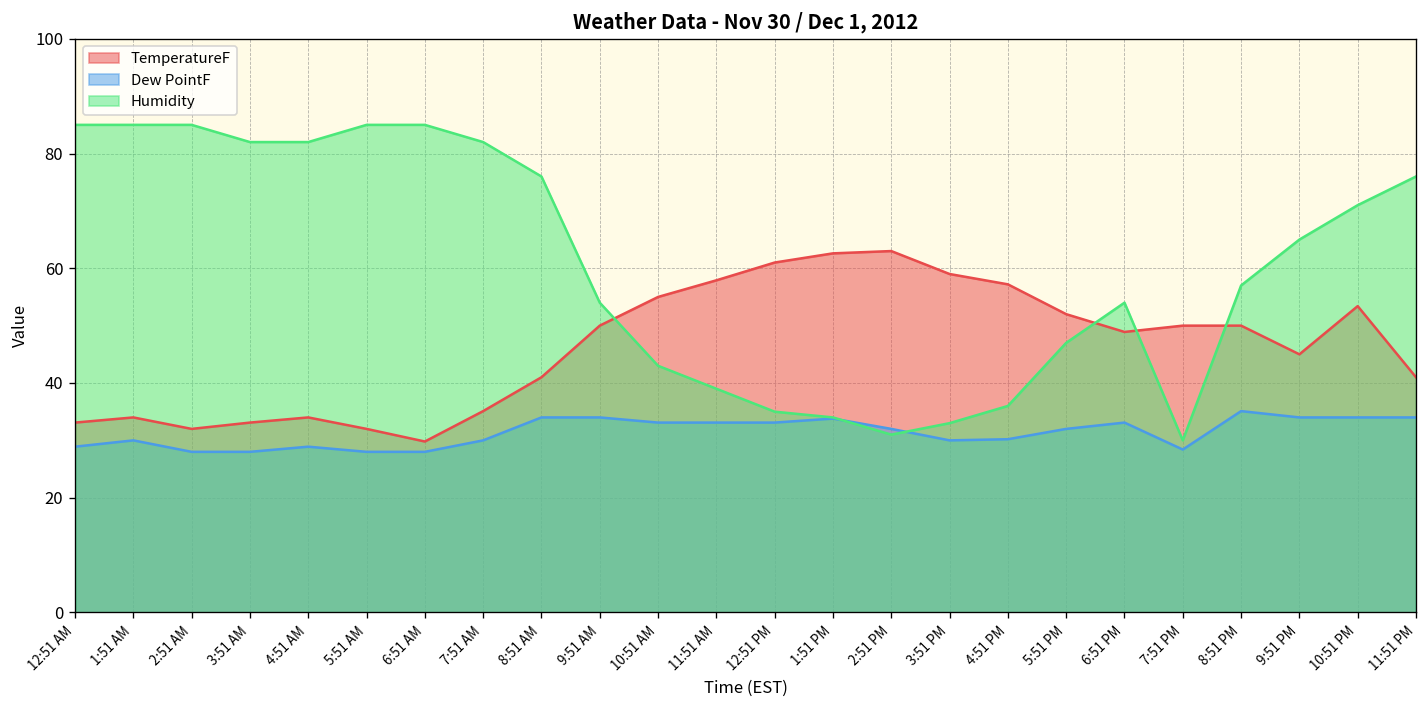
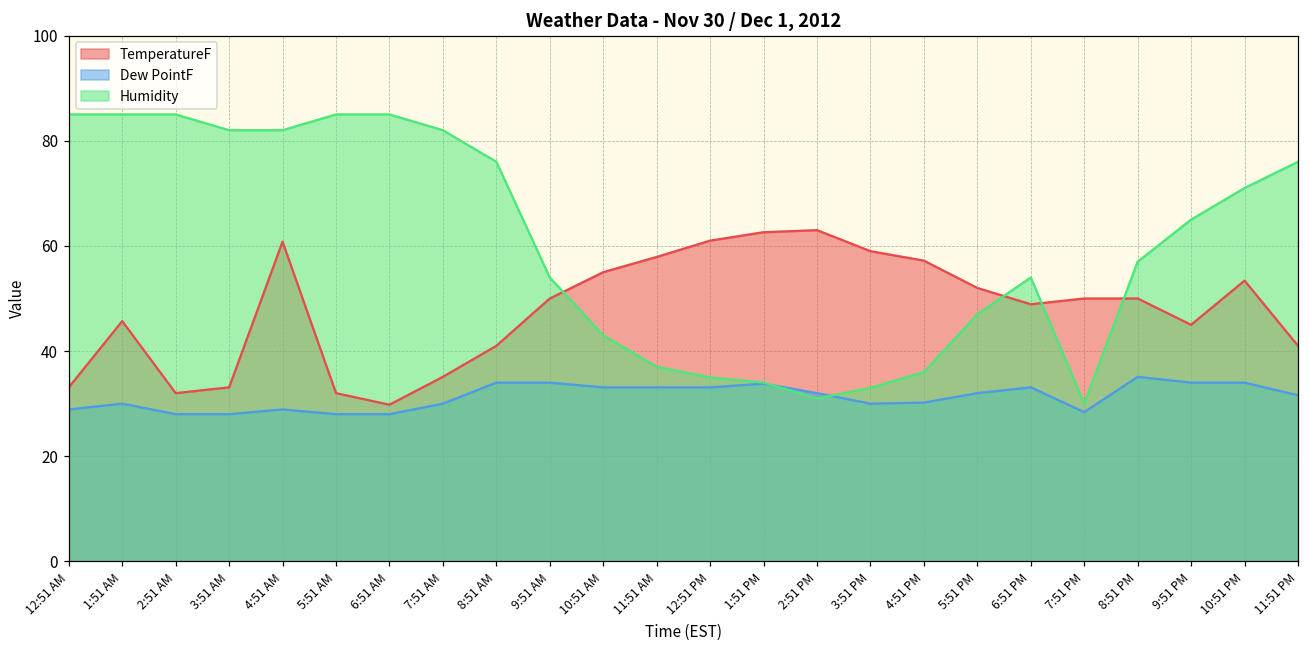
  {
    "TemperatureF": {
      "12:51 AM": 33,
-     "1:51 AM": 34,
+     "1:51 AM": 46,
      "2:51 AM": 32,
      "3:51 AM": 33,
-     "4:51 AM": 34,
+     "4:51 AM": 61,
      "5:51 AM": 32,
      "6:51 AM": 30,
      "7:51 AM": 35,
      "8:51 AM": 41,
      "9:51 AM": 50,
      "10:51 AM": 55,
      "11:51 AM": 58,
      "12:51 PM": 61,
      "1:51 PM": 63,
      "2:51 PM": 63,
      "3:51 PM": 59,
      "4:51 PM": 57,
      "5:51 PM": 52,
      "6:51 PM": 49,
      "7:51 PM": 50,
      "8:51 PM": 50,
      "9:51 PM": 45,
      "10:51 PM": 53,
      "11:51 PM": 41
    },
    "Dew PointF": {
      "12:51 AM": 29,
      "1:51 AM": 30,
      "2:51 AM": 28,
      "3:51 AM": 28,
      "4:51 AM": 29,
      "5:51 AM": 28,
      "6:51 AM": 28,
      "7:51 AM": 30,
      "8:51 AM": 34,
      "9:51 AM": 34,
      "10:51 AM": 33,
      "11:51 AM": 33,
      "12:51 PM": 33,
      "2:51 PM": 32,
      "3:51 PM": 30,
      "4:51 PM": 30,
      "5:51 PM": 32,
      "6:51 PM": 33,
      "7:51 PM": 28,
      "8:51 PM": 35,
      "9:51 PM": 34,
      "10:51 PM": 34,
-     "11:51 PM": 34
+     "11:51 PM": 32
    },
    "Humidity": {
      "12:51 AM": 85,
      "1:51 AM": 85,
      "2:51 AM": 85,
      "3:51 AM": 82,
      "4:51 AM": 82,
      "5:51 AM": 85,
      "6:51 AM": 85,
      "7:51 AM": 82,
      "8:51 AM": 76,
      "9:51 AM": 54,
      "10:51 AM": 43,
-     "11:51 AM": 39,
+     "11:51 AM": 37,
      "12:51 PM": 35,
      "2:51 PM": 31,
      "3:51 PM": 33,
      "4:51 PM": 36,
      "5:51 PM": 47,
      "6:51 PM": 54,
      "7:51 PM": 30,
      "8:51 PM": 57,
      "9:51 PM": 65,
      "10:51 PM": 71,
      "11:51 PM": 76
    }
  }
